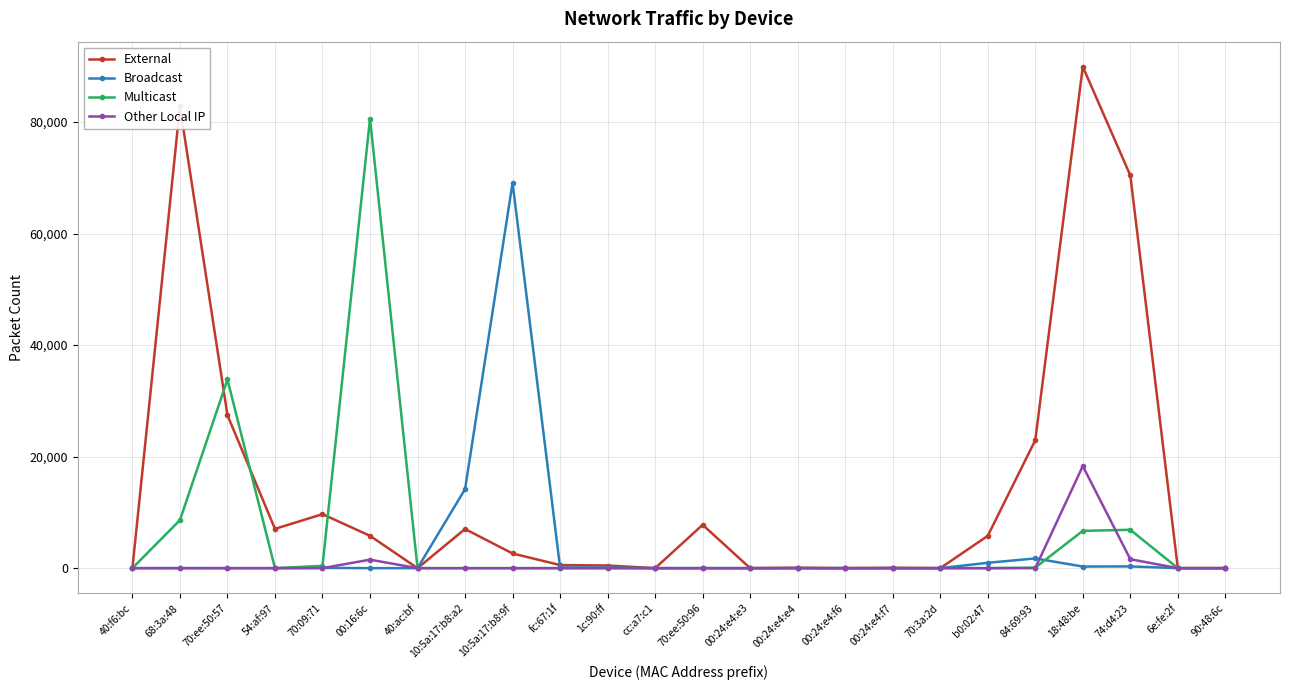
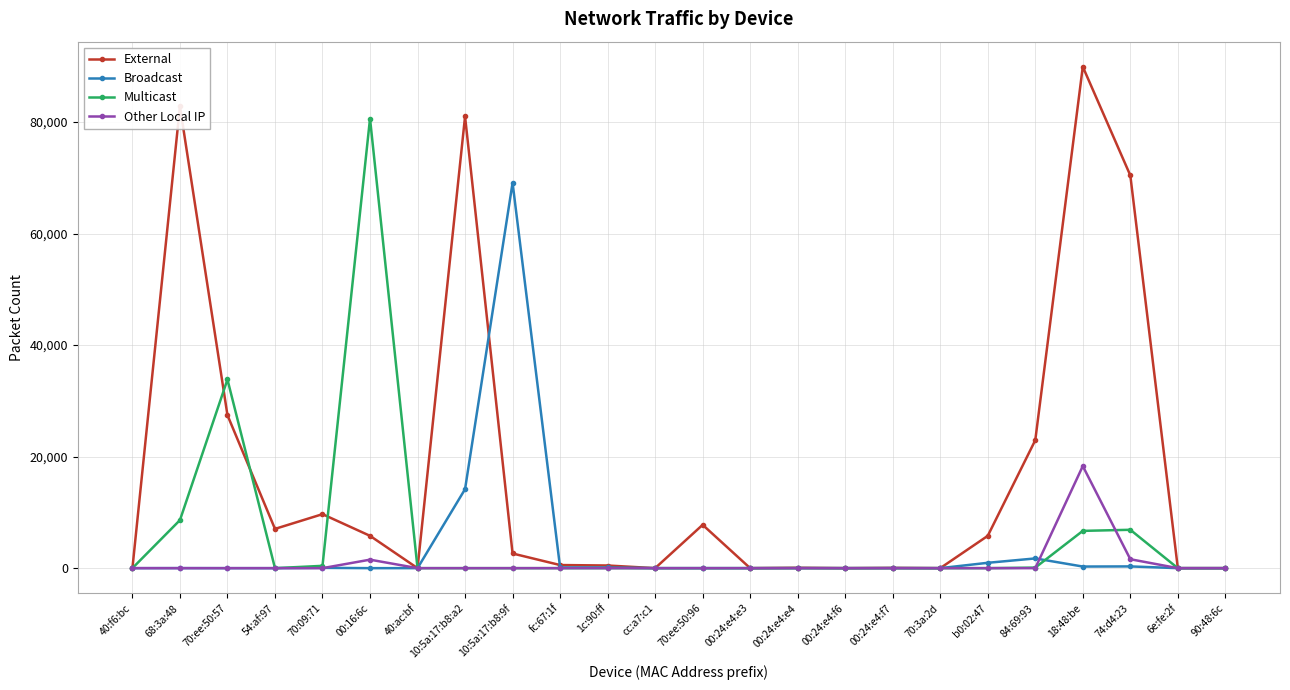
  {
    "External": {
      "70:ee:50:57": "27,000",
      "54:af:97": "7,000",
      "70:09:71": "10,000",
      "00:16:6c": "6,000",
-     "10:5a:17:b8:a2": "7,000",
+     "10:5a:17:b8:a2": "81,000",
      "10:5a:17:b8:9f": "3,000",
      "70:ee:50:96": "8,000",
      "b0:02:47": "6,000",
      "84:69:93": "23,000",
      "18:48:be": "90,000",
      "74:d4:23": "70,000"
    },
    "Broadcast": {
      "00:16:6c": "0",
      "10:5a:17:b8:a2": "14,000",
      "10:5a:17:b8:9f": "69,000",
      "b0:02:47": "1,000",
      "84:69:93": "2,000",
      "18:48:be": "0",
      "74:d4:23": "0"
    },
    "Multicast": {
      "68:3a:48": "9,000",
      "70:ee:50:57": "34,000",
      "00:16:6c": "81,000",
      "18:48:be": "7,000",
      "74:d4:23": "7,000"
    },
    "Other Local IP": {
      "00:16:6c": "2,000",
      "18:48:be": "18,000",
      "74:d4:23": "2,000"
    }
  }
